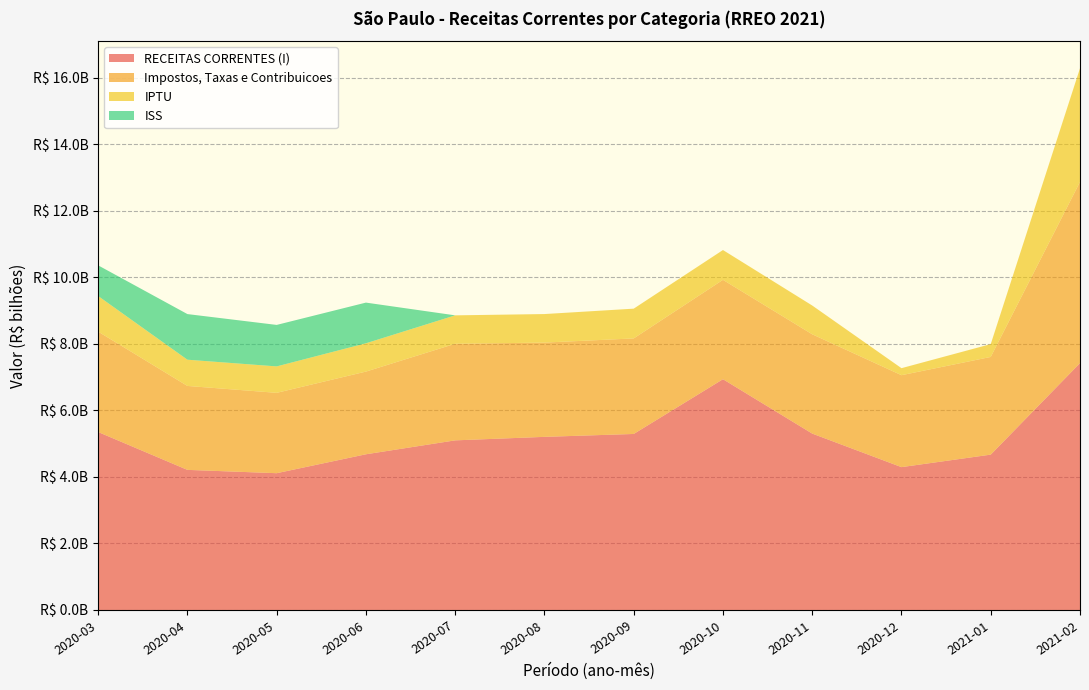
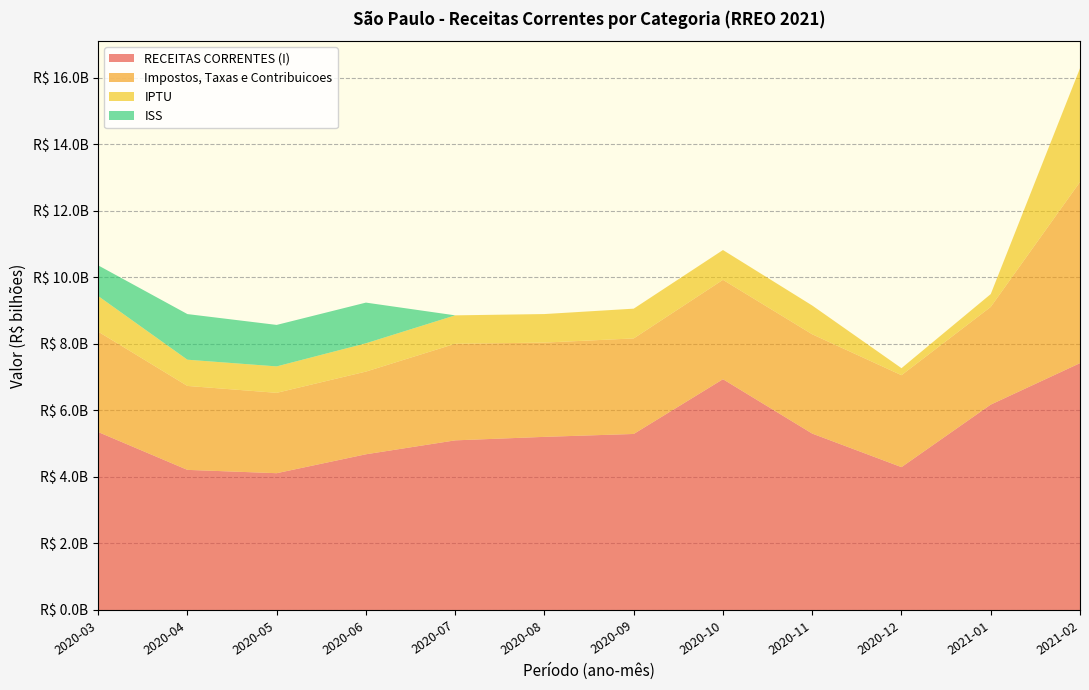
  {
    "RECEITAS CORRENTES (I)": {
      "2020-03": "R$ 5400000000",
      "2020-04": "R$ 4200000000",
      "2020-05": "R$ 4100000000",
      "2020-06": "R$ 4700000000",
      "2020-07": "R$ 5100000000",
      "2020-08": "R$ 5200000000",
      "2020-09": "R$ 5300000000",
      "2020-10": "R$ 6900000000",
      "2020-11": "R$ 5300000000",
      "2020-12": "R$ 4300000000",
-     "2021-01": "R$ 4700000000",
+     "2021-01": "R$ 6200000000",
      "2021-02": "R$ 7400000000"
    },
    "ISS": {
      "2020-03": "R$ 900000000",
      "2020-04": "R$ 1400000000",
      "2020-05": "R$ 1200000000",
      "2020-06": "R$ 1200000000"
    }
  }
